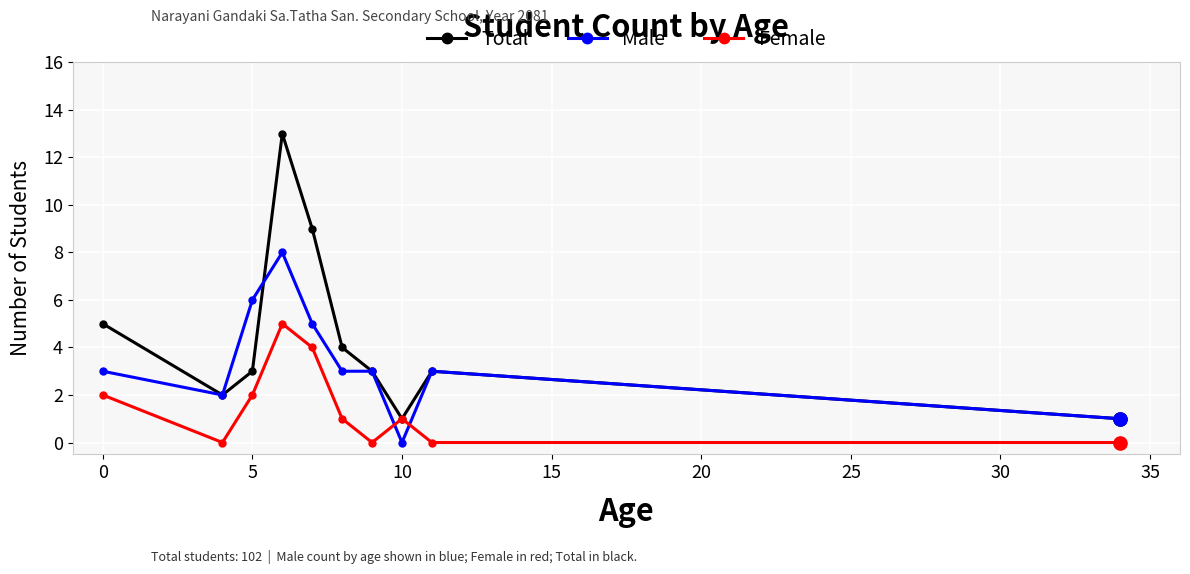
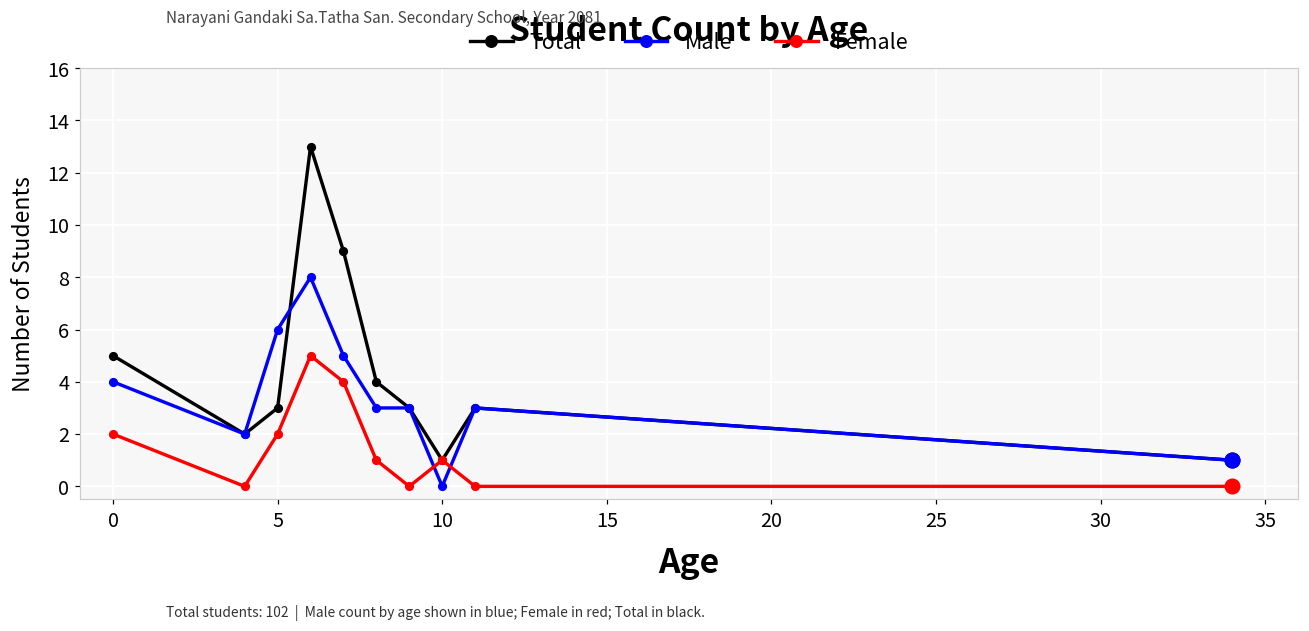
  {
    "Male": {
-     "0": 3,
+     "0": 4,
      "5": 6,
      "10": 0
    }
  }
